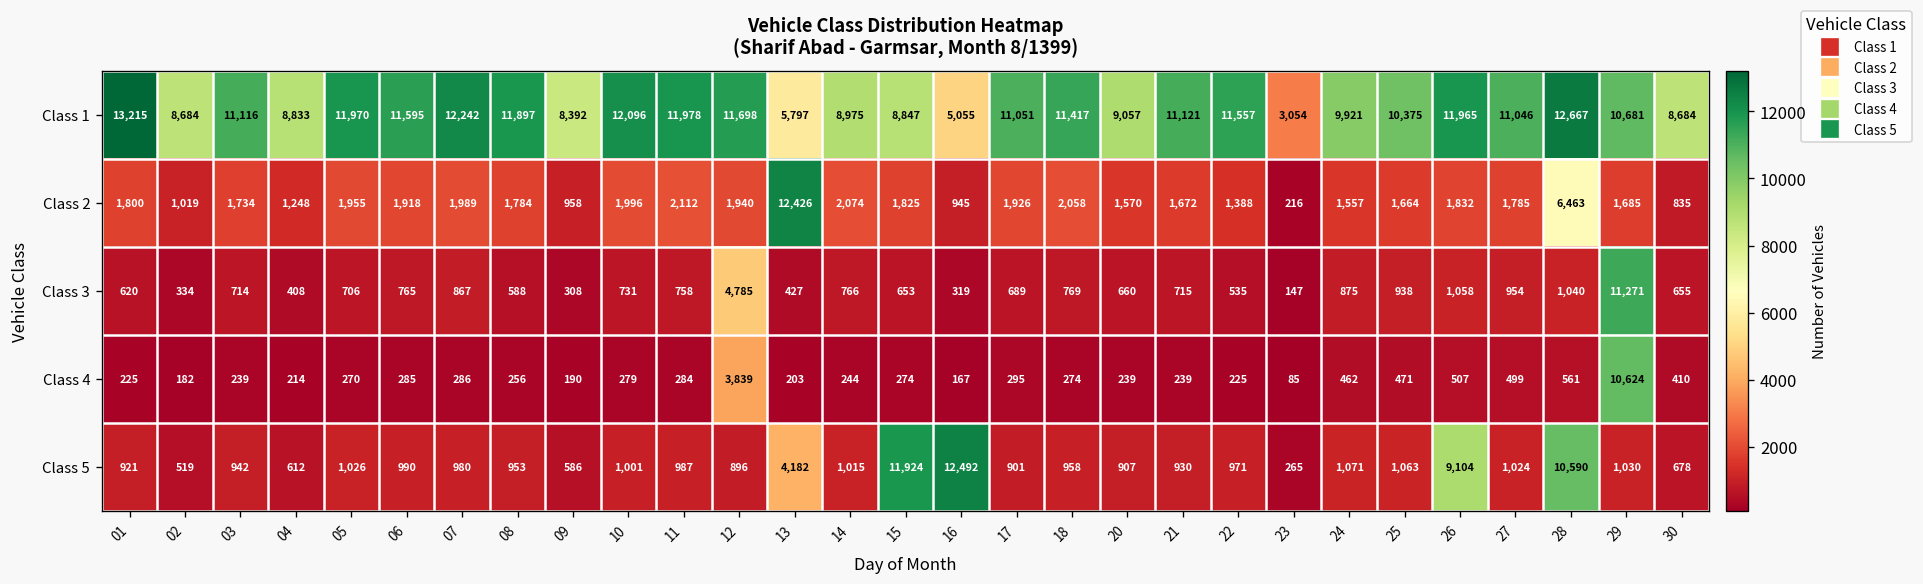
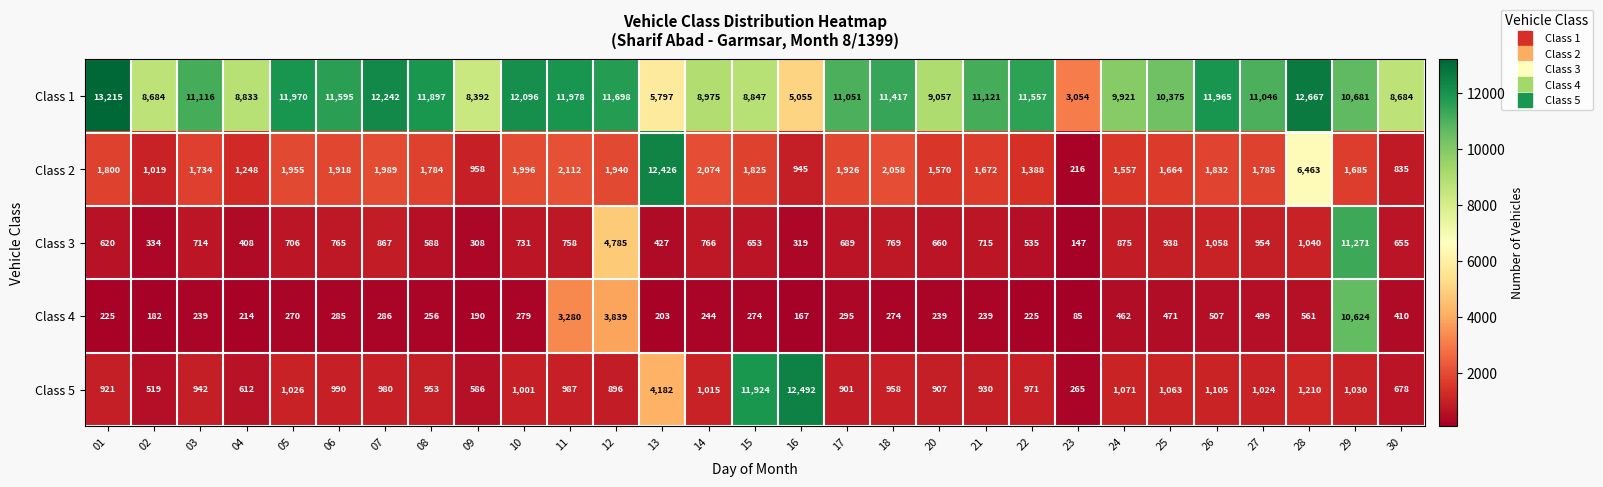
  {
    "Class 1": {
      "01": "13,215",
      "02": "8,684",
      "03": "11,116",
      "04": "8,833",
      "05": "11,970",
      "06": "11,595",
      "07": "12,242",
      "08": "11,897",
      "09": "8,392",
      "10": "12,096",
      "11": "11,978",
      "12": "11,698",
      "13": "5,797",
      "14": "8,975",
      "15": "8,847",
      "16": "5,055",
      "17": "11,051",
      "18": "11,417",
      "20": "9,057",
      "21": "11,121",
      "22": "11,557",
      "23": "3,054",
      "24": "9,921",
      "25": "10,375",
      "26": "11,965",
      "27": "11,046",
      "28": "12,667",
      "29": "10,681",
      "30": "8,684"
    },
    "Class 2": {
      "01": "1,800",
      "02": "1,019",
      "03": "1,734",
      "04": "1,248",
      "05": "1,955",
      "06": "1,918",
      "07": "1,989",
      "08": "1,784",
      "09": "958",
      "10": "1,996",
      "11": "2,112",
      "12": "1,940",
      "13": "12,426",
      "14": "2,074",
      "15": "1,825",
      "16": "945",
      "17": "1,926",
      "18": "2,058",
      "20": "1,570",
      "21": "1,672",
      "22": "1,388",
      "23": "216",
      "24": "1,557",
      "25": "1,664",
      "26": "1,832",
      "27": "1,785",
      "28": "6,463",
      "29": "1,685",
      "30": "835"
    },
    "Class 3": {
      "01": "620",
      "02": "334",
      "03": "714",
      "04": "408",
      "05": "706",
      "06": "765",
      "07": "867",
      "08": "588",
      "09": "308",
      "10": "731",
      "11": "758",
      "12": "4,785",
      "13": "427",
      "14": "766",
      "15": "653",
      "16": "319",
      "17": "689",
      "18": "769",
      "20": "660",
      "21": "715",
      "22": "535",
      "23": "147",
      "24": "875",
      "25": "938",
      "26": "1,058",
      "27": "954",
      "28": "1,040",
      "29": "11,271",
      "30": "655"
    },
    "Class 4": {
      "01": "225",
      "02": "182",
      "03": "239",
      "04": "214",
      "05": "270",
      "06": "285",
      "07": "286",
      "08": "256",
      "09": "190",
      "10": "279",
-     "11": "284",
+     "11": "3,280",
      "12": "3,839",
      "13": "203",
      "14": "244",
      "15": "274",
      "16": "167",
      "17": "295",
      "18": "274",
      "20": "239",
      "21": "239",
      "22": "225",
      "23": "85",
      "24": "462",
      "25": "471",
      "26": "507",
      "27": "499",
      "28": "561",
      "29": "10,624",
      "30": "410"
    },
    "Class 5": {
      "01": "921",
      "02": "519",
      "03": "942",
      "04": "612",
      "05": "1,026",
      "06": "990",
      "07": "980",
      "08": "953",
      "09": "586",
      "10": "1,001",
      "11": "987",
      "12": "896",
      "13": "4,182",
      "14": "1,015",
      "15": "11,924",
      "16": "12,492",
      "17": "901",
      "18": "958",
      "20": "907",
      "21": "930",
      "22": "971",
      "23": "265",
      "24": "1,071",
      "25": "1,063",
-     "26": "9,104",
+     "26": "1,105",
      "27": "1,024",
-     "28": "10,590",
+     "28": "1,210",
      "29": "1,030",
      "30": "678"
    }
  }
